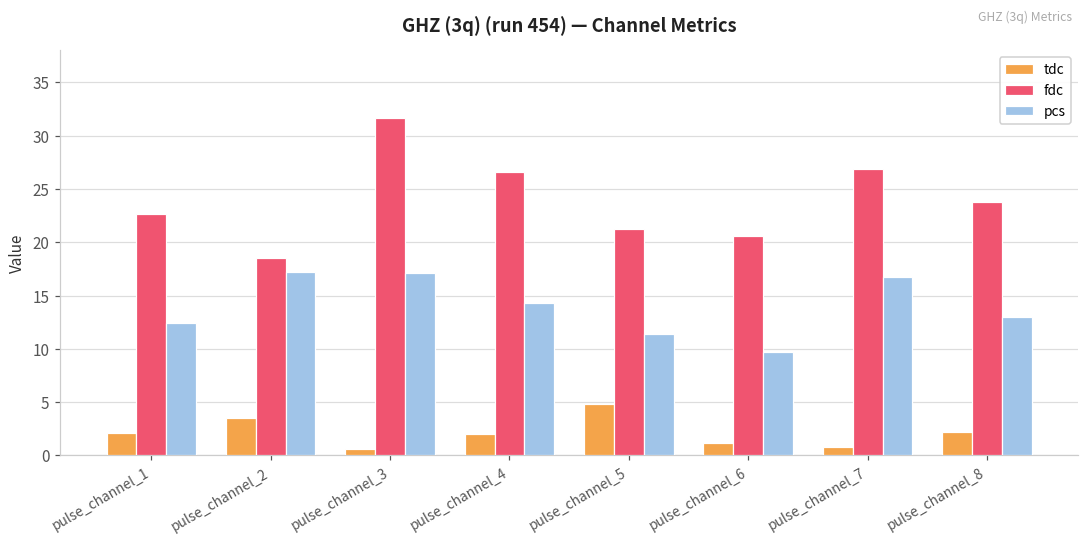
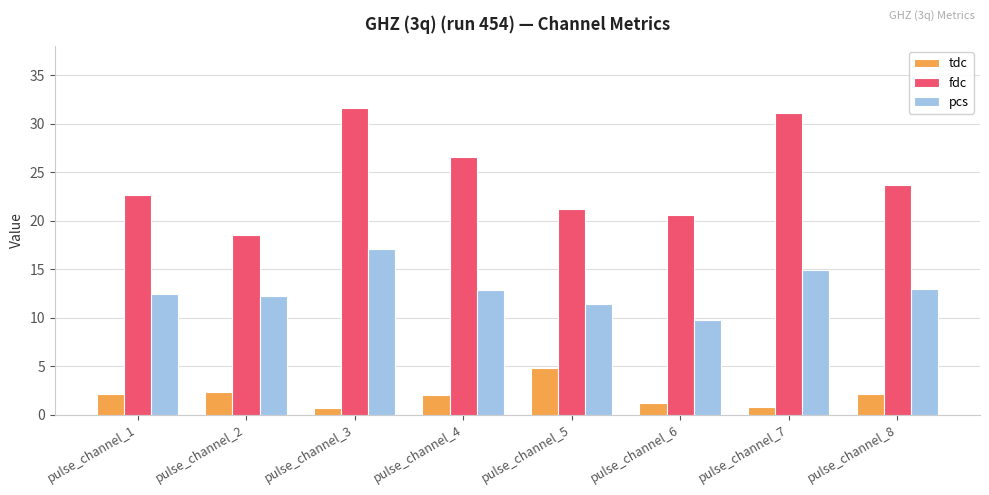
  {
    "tdc": {
      "pulse_channel_1": 2,
-     "pulse_channel_2": 3,
+     "pulse_channel_2": 2,
      "pulse_channel_3": 1,
      "pulse_channel_4": 2,
      "pulse_channel_5": 5,
      "pulse_channel_6": 1,
      "pulse_channel_7": 1,
      "pulse_channel_8": 2
    },
    "fdc": {
      "pulse_channel_1": 23,
      "pulse_channel_2": 19,
      "pulse_channel_3": 32,
      "pulse_channel_4": 27,
      "pulse_channel_5": 21,
      "pulse_channel_6": 21,
-     "pulse_channel_7": 27,
+     "pulse_channel_7": 31,
      "pulse_channel_8": 24
    },
    "pcs": {
      "pulse_channel_1": 12,
-     "pulse_channel_2": 17,
+     "pulse_channel_2": 12,
      "pulse_channel_3": 17,
-     "pulse_channel_4": 14,
+     "pulse_channel_4": 13,
      "pulse_channel_5": 11,
      "pulse_channel_6": 10,
-     "pulse_channel_7": 17,
+     "pulse_channel_7": 15,
      "pulse_channel_8": 13
    }
  }
